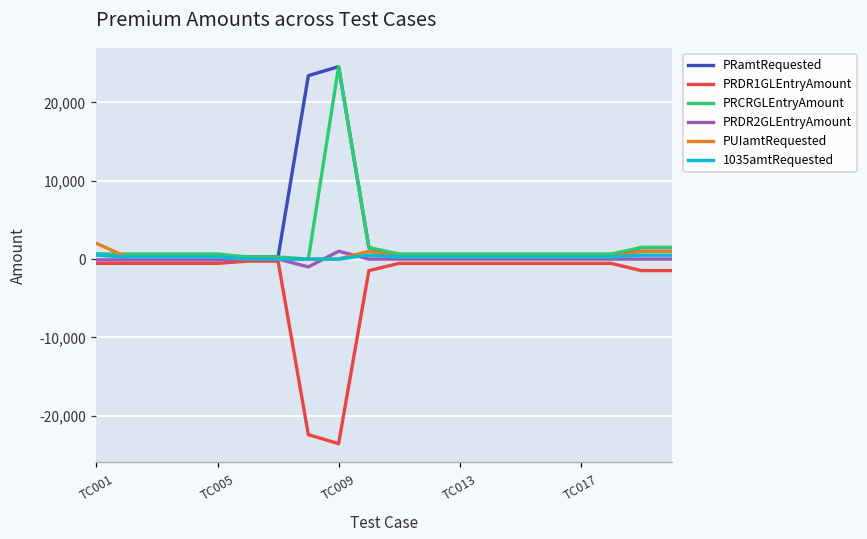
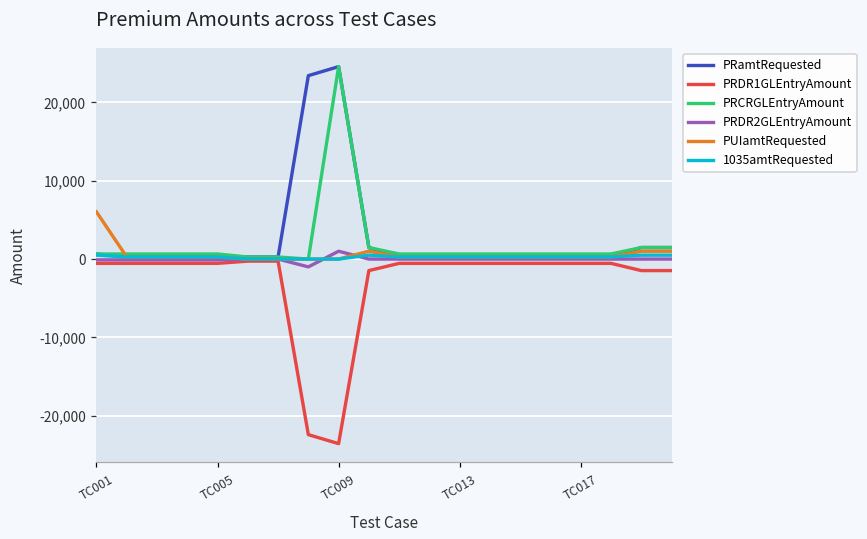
  {
    "PRDR1GLEntryAmount": {
      "TC001": "-1,000",
      "TC005": "-1,000",
      "TC009": "-24,000",
      "TC013": "-1,000",
      "TC017": "-1,000"
    },
    "PRCRGLEntryAmount": {
      "TC005": "1,000",
      "TC013": "1,000",
      "TC017": "1,000"
    },
    "PRDR2GLEntryAmount": {
      "TC001": "0",
      "TC005": "0",
      "TC009": "1,000"
    },
    "PUIamtRequested": {
-     "TC001": "2,000"
+     "TC001": "6,000"
    }
  }
